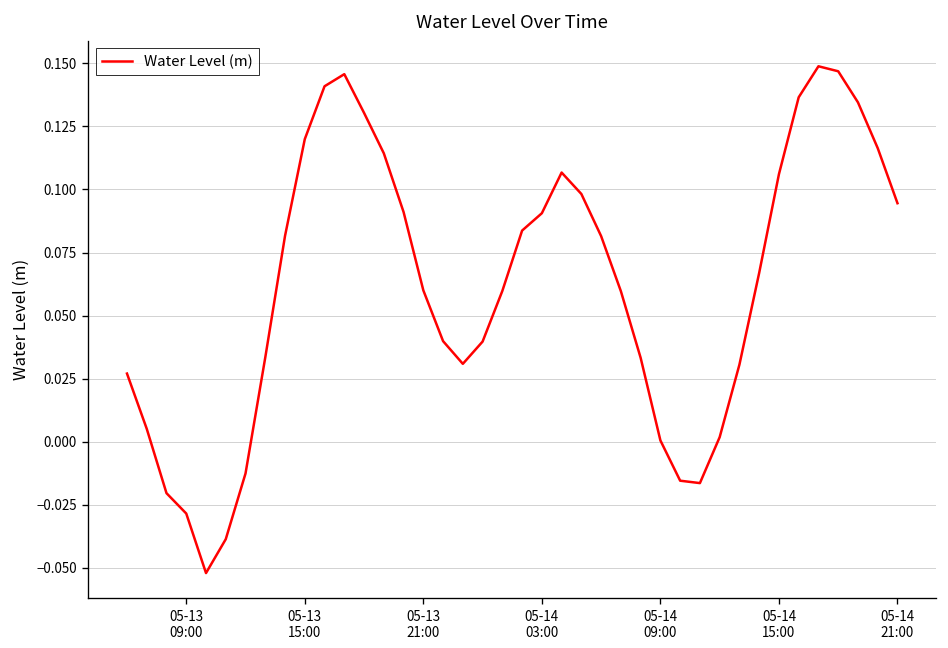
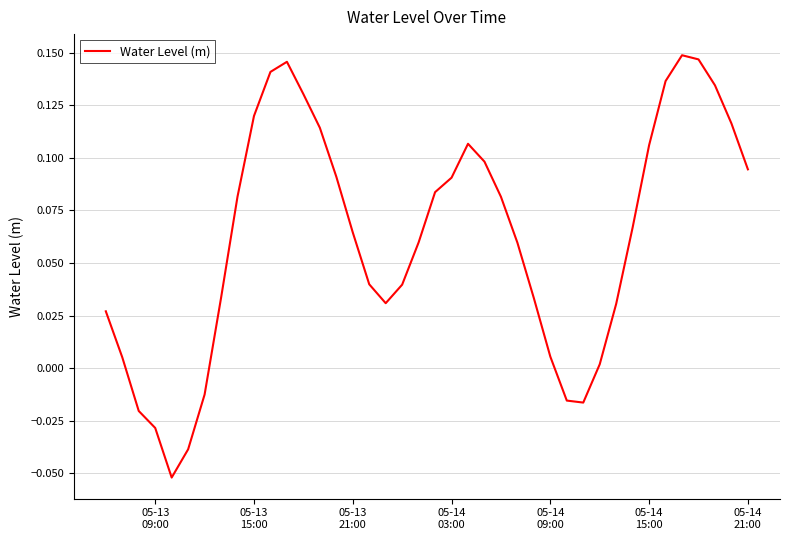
  {
    "05-13 09:00": -0.028,
    "05-13 15:00": 0.120,
-   "05-13 21:00": 0.060,
+   "05-13 21:00": 0.065,
    "05-14 03:00": 0.091,
-   "05-14 09:00": 0.001,
+   "05-14 09:00": 0.005,
    "05-14 15:00": 0.106,
    "05-14 21:00": 0.095
  }
